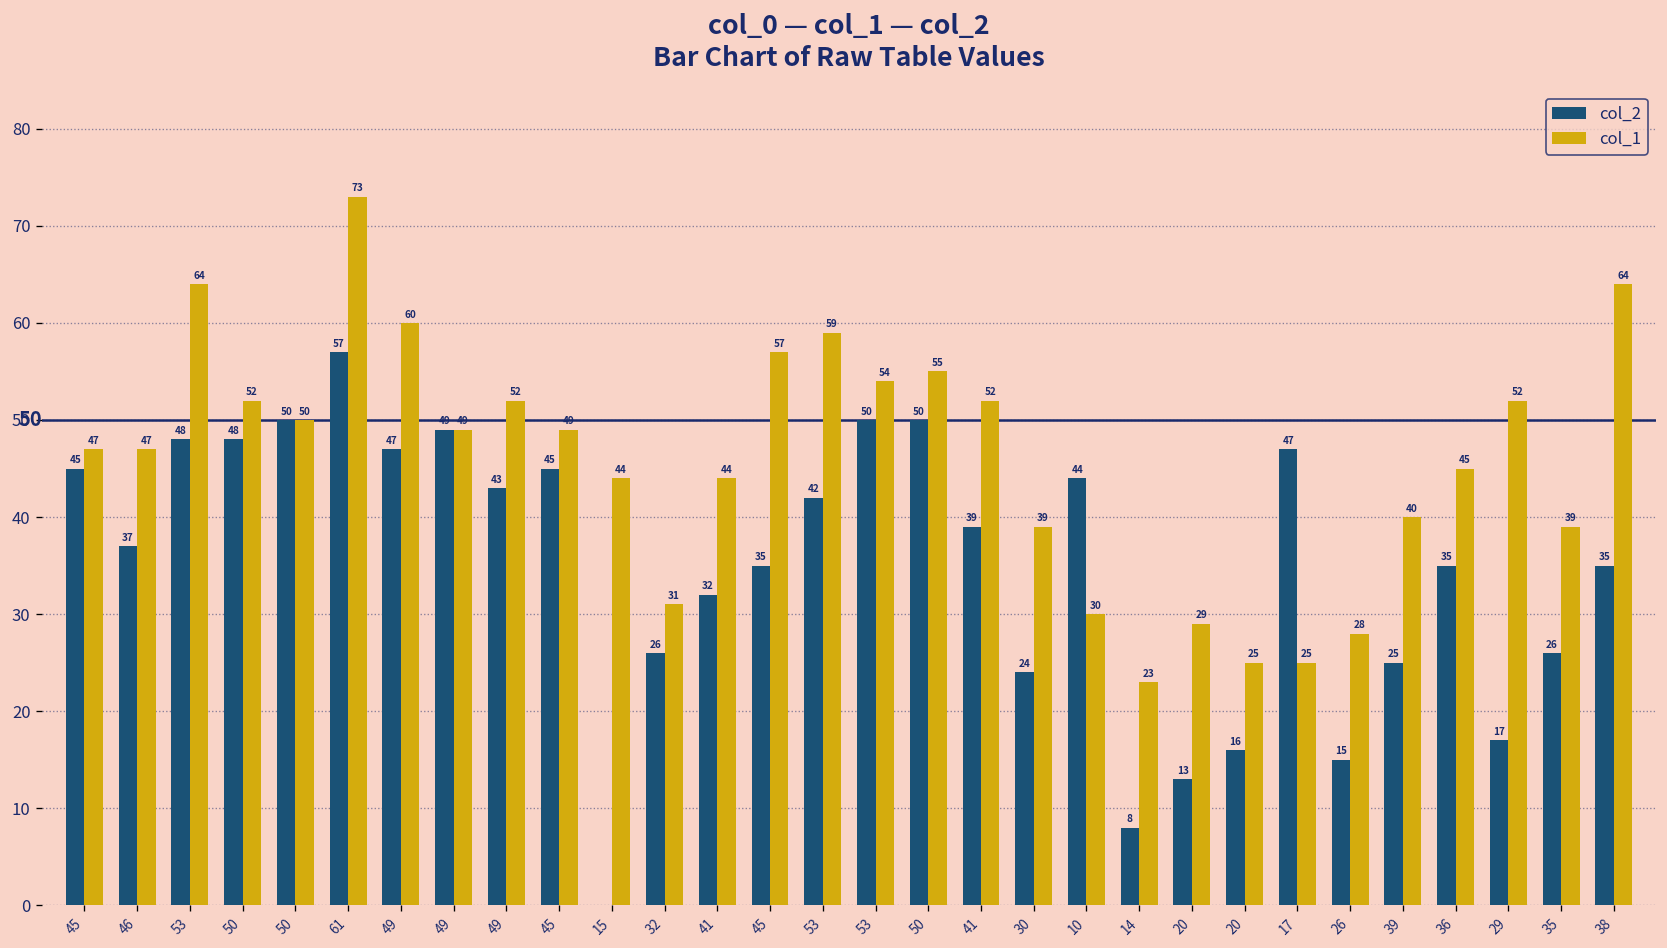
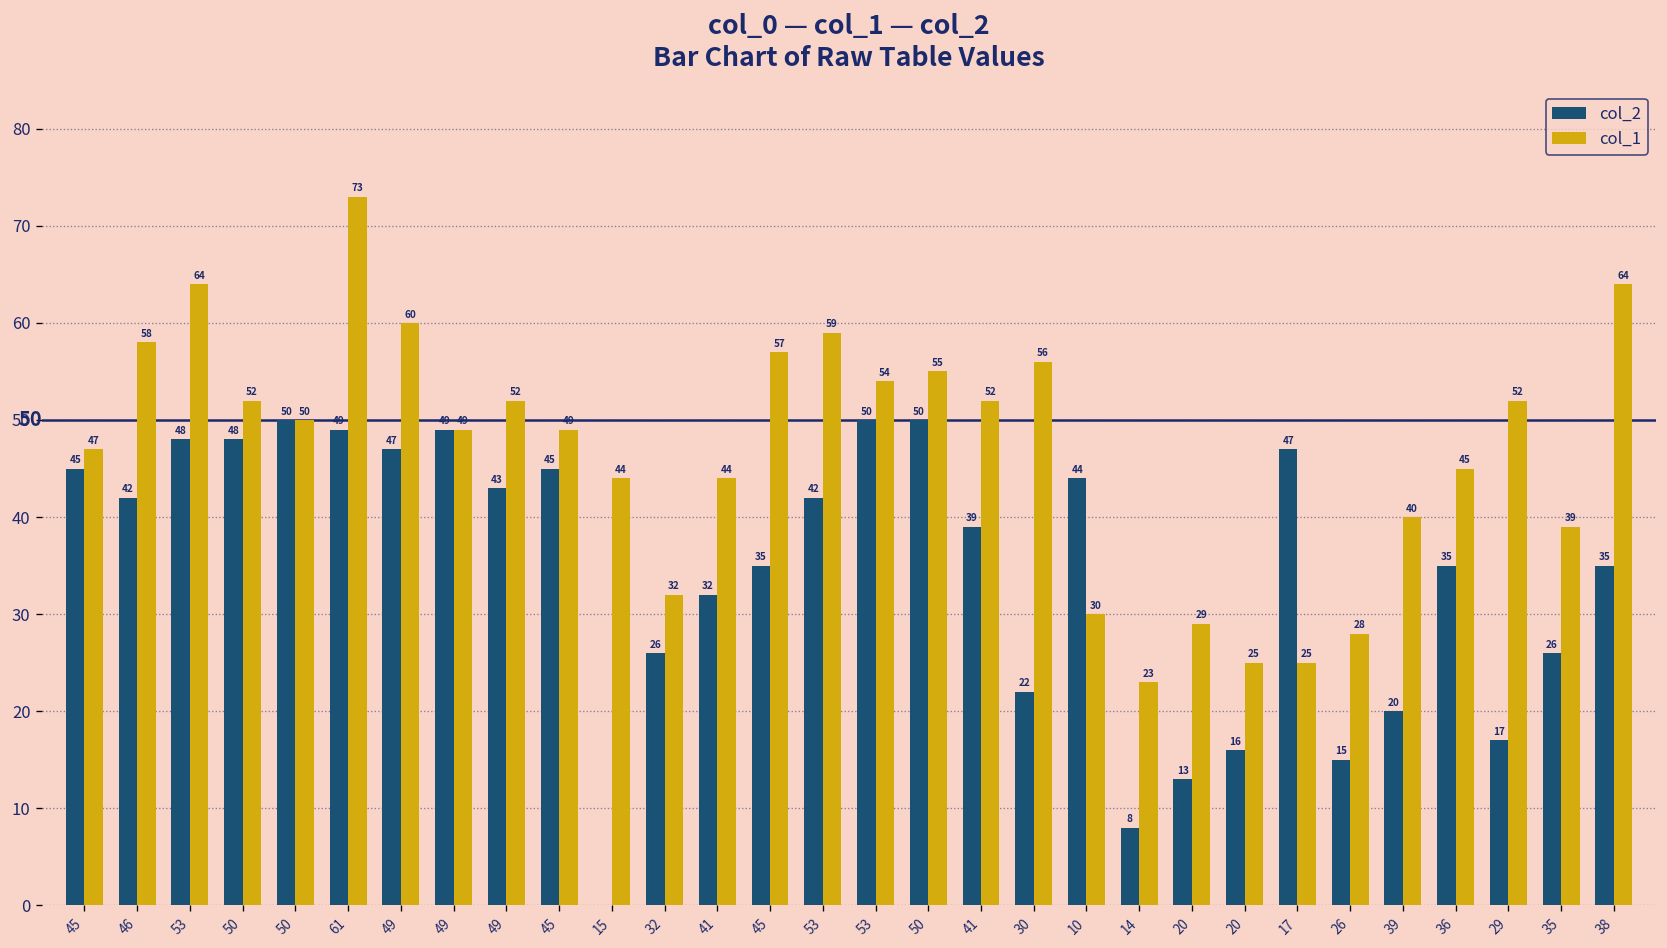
  {
    "col_2": {
-     "46": 37,
-     "61": 57,
+     "46": 42,
+     "61": 49,
      "32": 26,
-     "30": 24,
+     "30": 22,
      "10": 44,
      "14": 8,
      "17": 47,
      "26": 15,
-     "39": 25,
+     "39": 20,
      "36": 35,
      "29": 17,
      "35": 26,
      "38": 35
    },
    "col_1": {
-     "46": 47,
+     "46": 58,
      "61": 73,
      "15": 44,
-     "32": 31,
-     "30": 39,
+     "32": 32,
+     "30": 56,
      "10": 30,
      "14": 23,
      "17": 25,
      "26": 28,
      "39": 40,
      "36": 45,
      "29": 52,
      "35": 39,
      "38": 64
    }
  }
